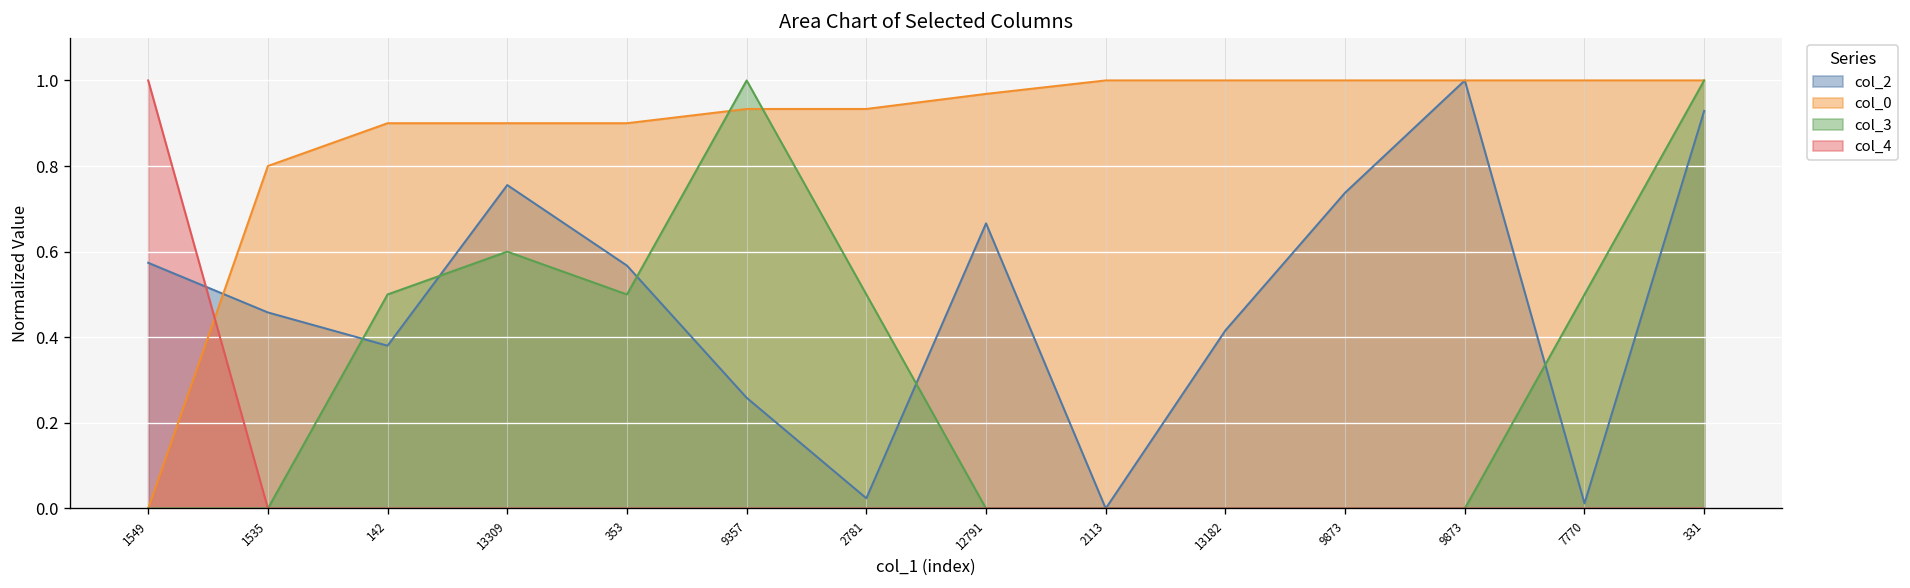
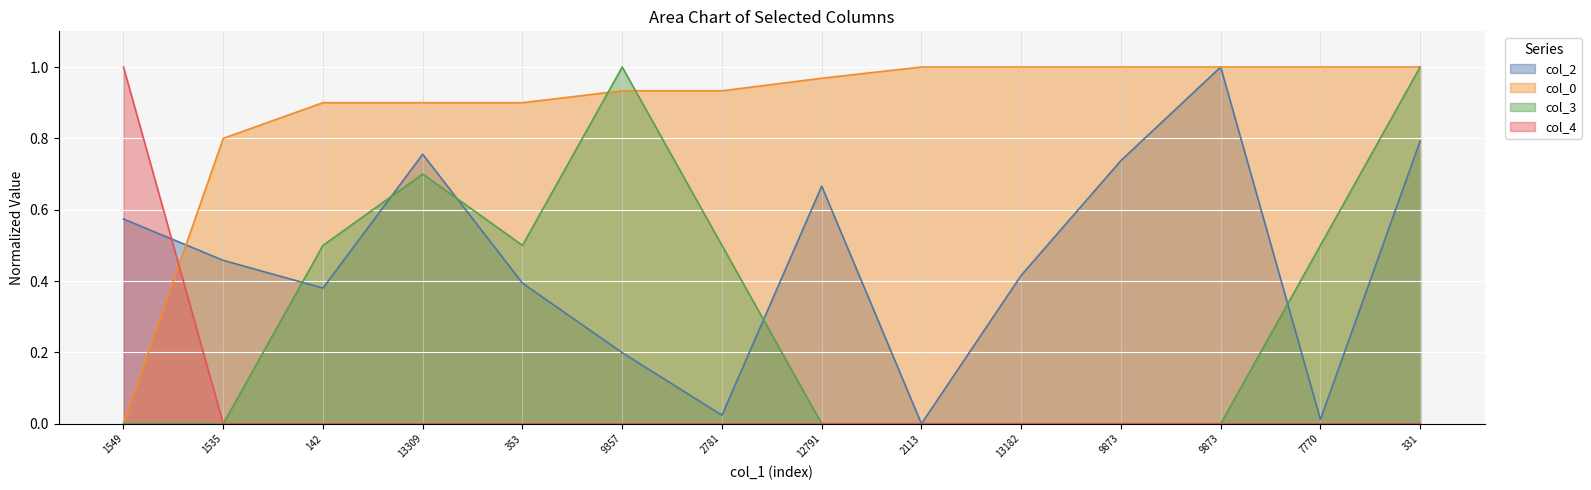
  {
    "col_2": {
      "1549": 0.57,
      "1535": 0.46,
      "142": 0.38,
      "13309": 0.76,
-     "353": 0.57,
-     "9357": 0.26,
+     "353": 0.39,
+     "9357": 0.20,
      "2781": 0.02,
      "12791": 0.67,
      "13182": 0.42,
      "7770": 0.01,
-     "331": 0.93
+     "331": 0.79
    },
    "col_3": {
      "142": 0.50,
-     "13309": 0.60,
+     "13309": 0.70,
      "353": 0.50,
      "9357": 1.00,
      "2781": 0.50,
      "7770": 0.50
    }
  }
